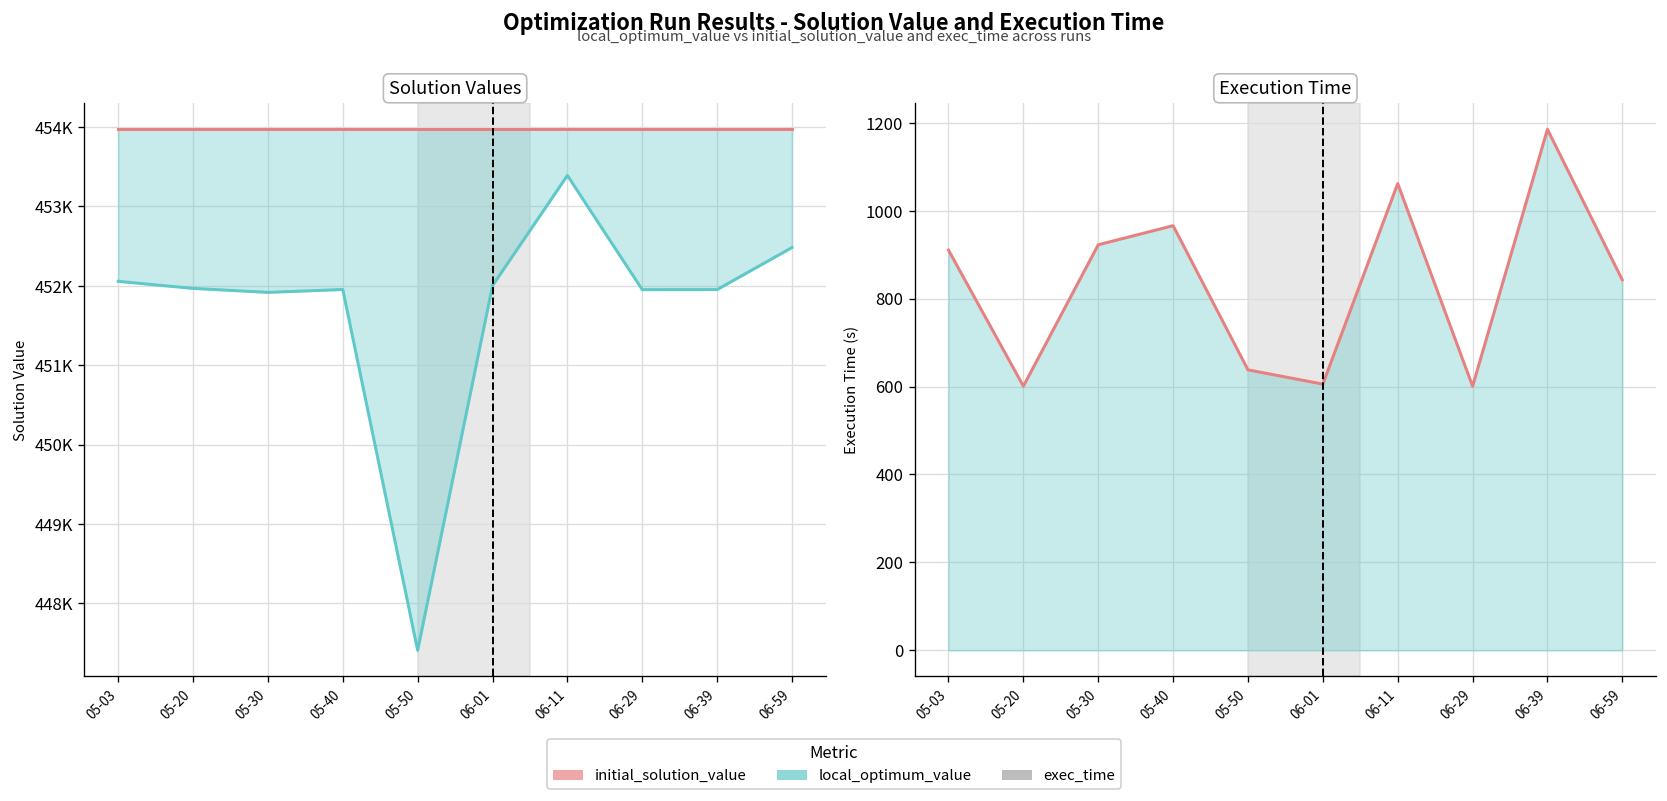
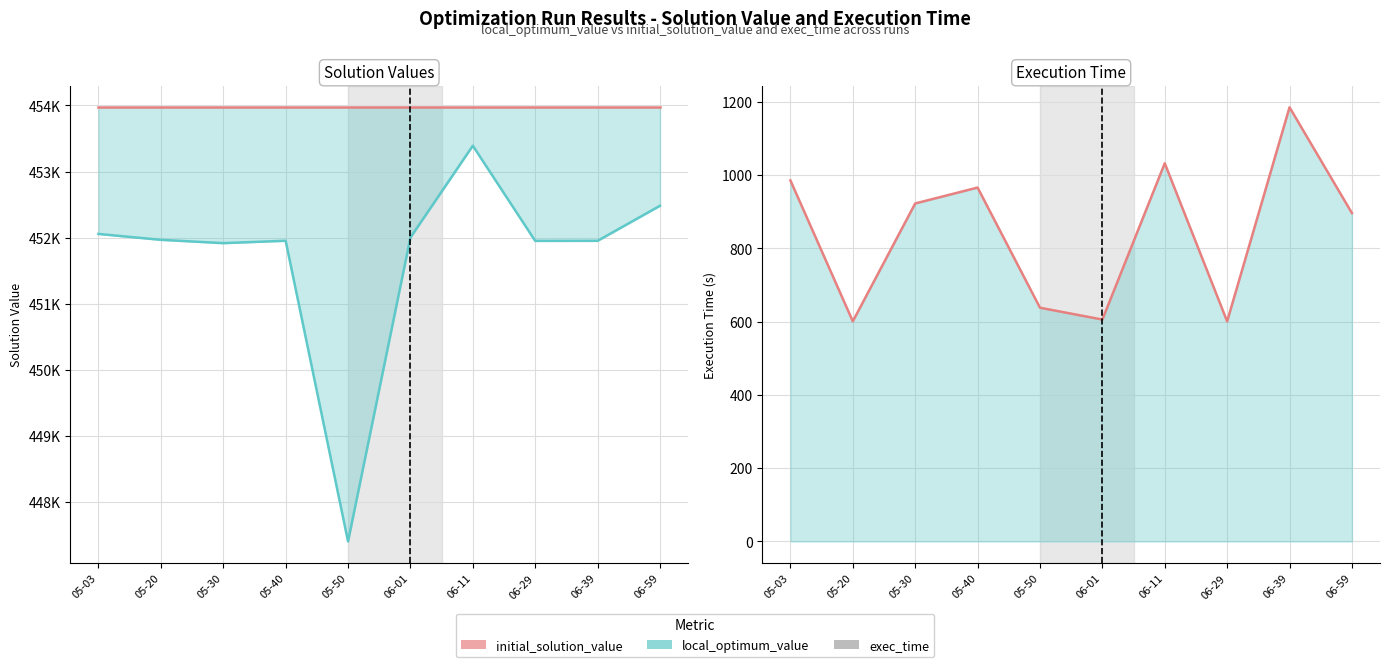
  {
    "Execution Time": {
-     "05-03": 910,
+     "05-03": 990,
      "05-20": 600,
      "05-30": 920,
      "05-40": 970,
      "05-50": 640,
      "06-01": 610,
-     "06-11": 1060,
+     "06-11": 1030,
      "06-29": 600,
      "06-39": 1190,
-     "06-59": 840
+     "06-59": 900
    }
  }
